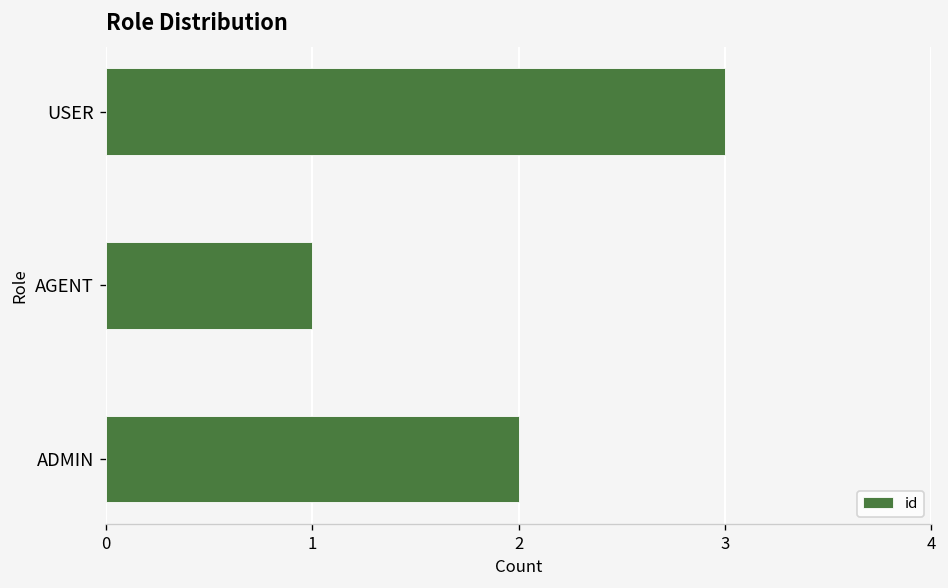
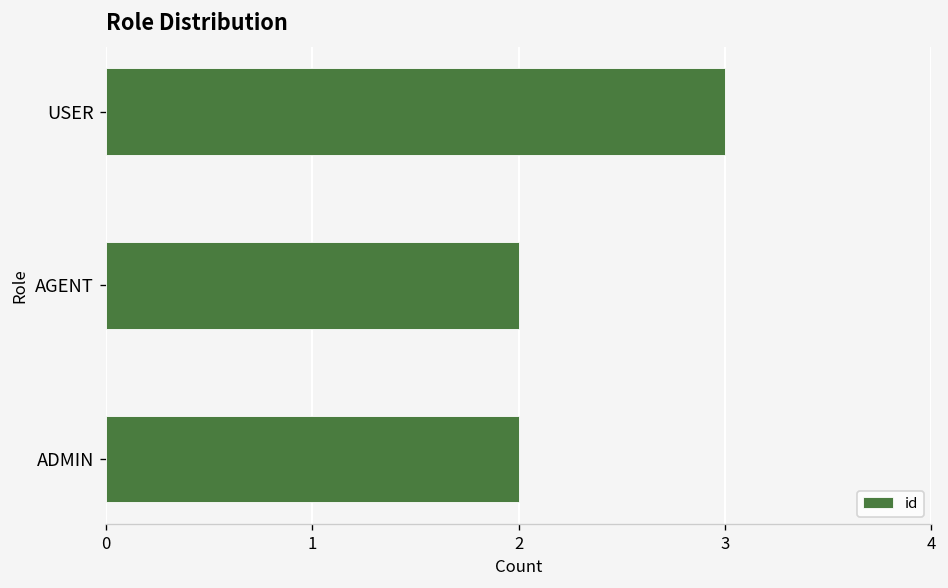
  {
    "USER": 3,
-   "AGENT": 1,
+   "AGENT": 2,
    "ADMIN": 2
  }
